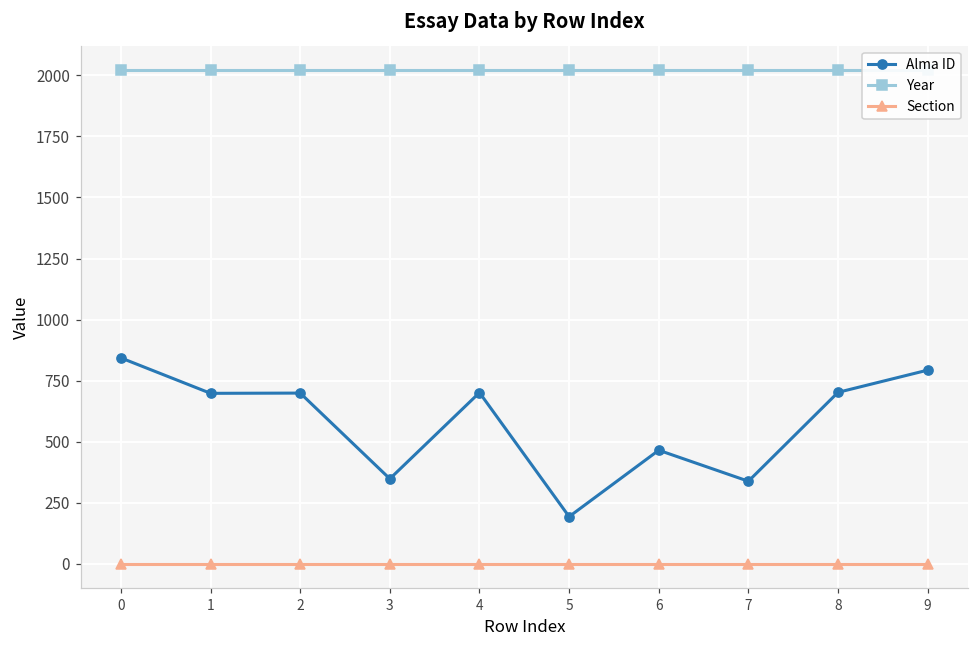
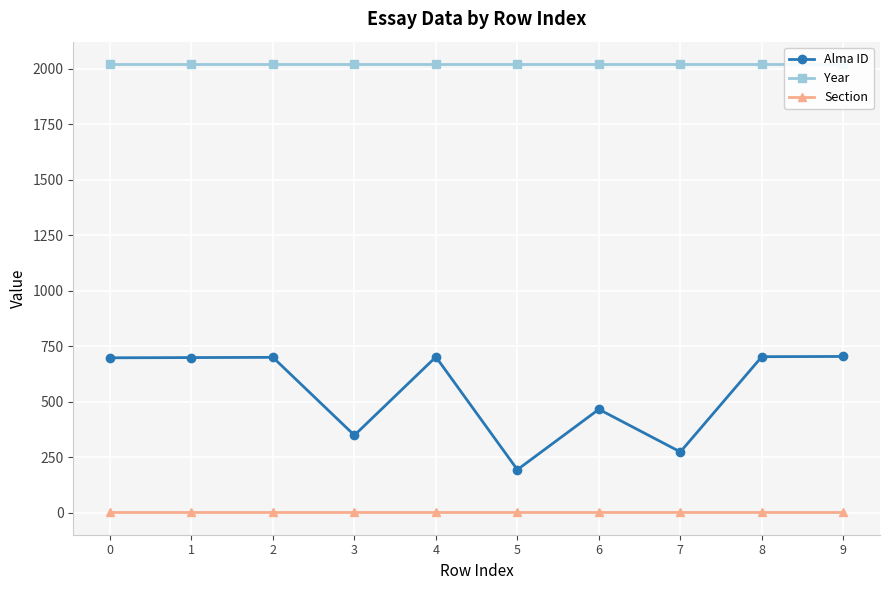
  {
    "Alma ID": {
-     "0": 840,
+     "0": 700,
      "1": 700,
      "2": 700,
      "3": 350,
      "4": 700,
      "5": 190,
      "6": 470,
-     "7": 340,
+     "7": 270,
      "8": 700,
-     "9": 790
+     "9": 700
    },
    "Year": {
      "0": 2020,
      "1": 2020,
      "2": 2020,
      "3": 2020,
      "4": 2020,
      "5": 2020,
      "6": 2020,
      "7": 2020,
      "8": 2020
    },
    "Section": {
      "0": 0,
      "1": 0,
      "2": 0,
      "3": 0,
      "4": 0,
      "5": 0,
      "6": 0,
      "7": 0,
      "8": 0,
      "9": 0
    }
  }
